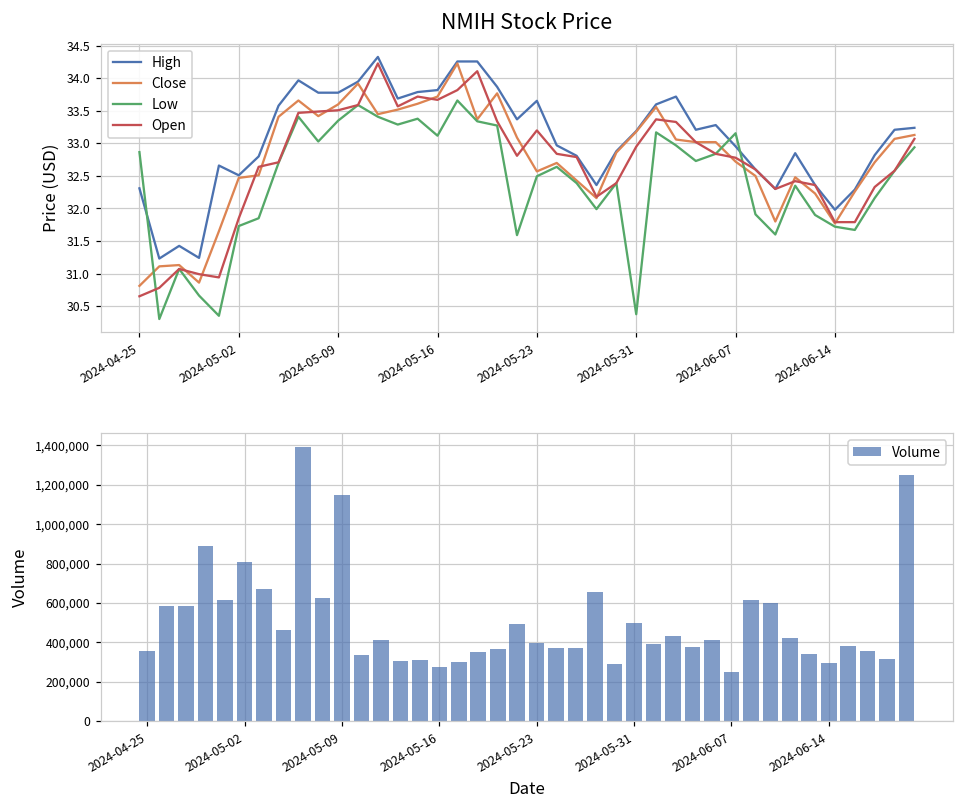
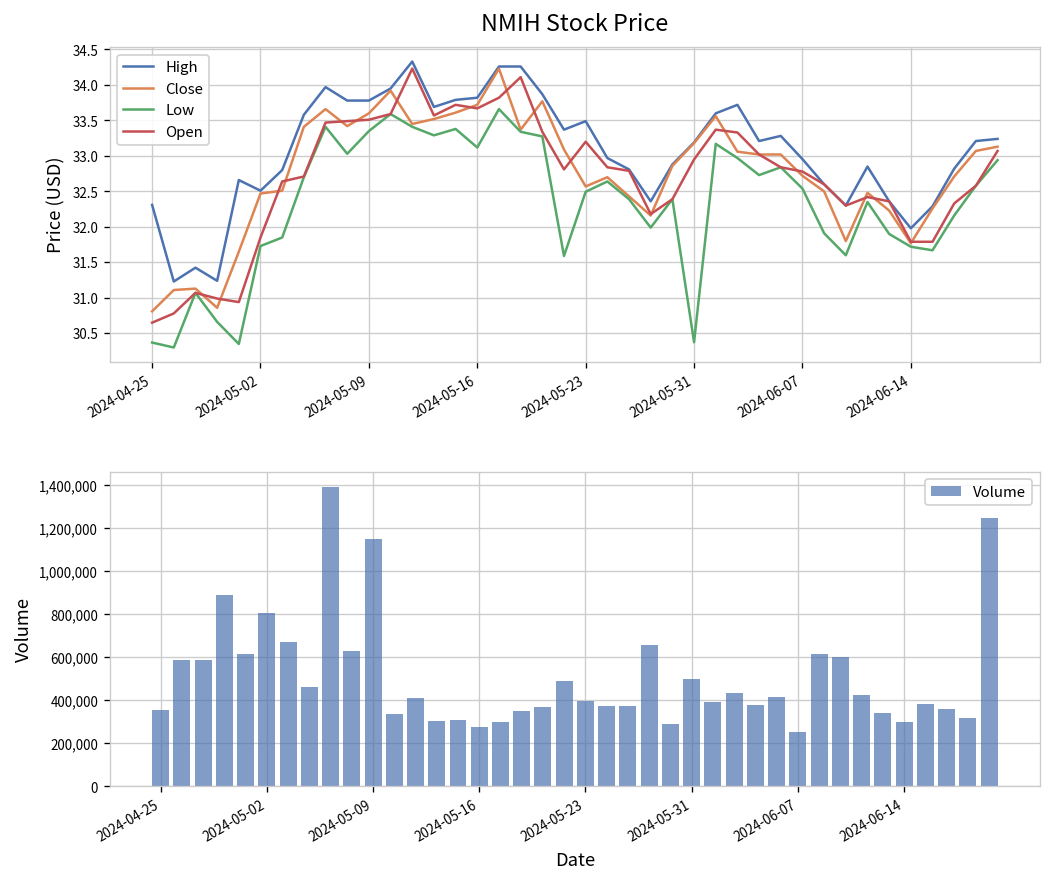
  {
    "NMIH Stock Price": {
      "High": {
        "2024-04-25": 32.3,
        "2024-05-09": 33.8,
        "2024-05-16": 33.8,
-       "2024-05-23": 33.7,
+       "2024-05-23": 33.5,
        "2024-06-07": 33.0,
        "2024-06-14": 32.0
      },
      "Low": {
-       "2024-04-25": 32.9,
+       "2024-04-25": 30.4,
        "2024-05-02": 31.7,
        "2024-05-09": 33.3,
        "2024-05-16": 33.1,
        "2024-05-23": 32.5,
        "2024-05-31": 30.4,
-       "2024-06-07": 33.2,
+       "2024-06-07": 32.5,
        "2024-06-14": 31.7
      }
    }
  }
